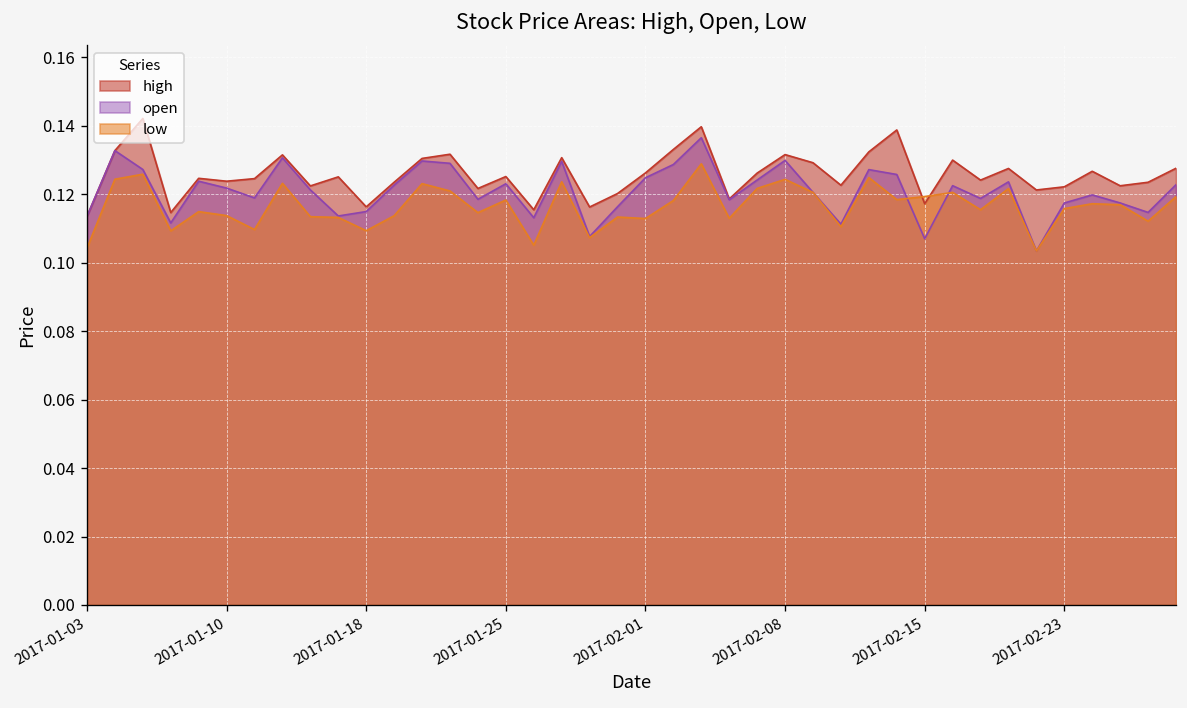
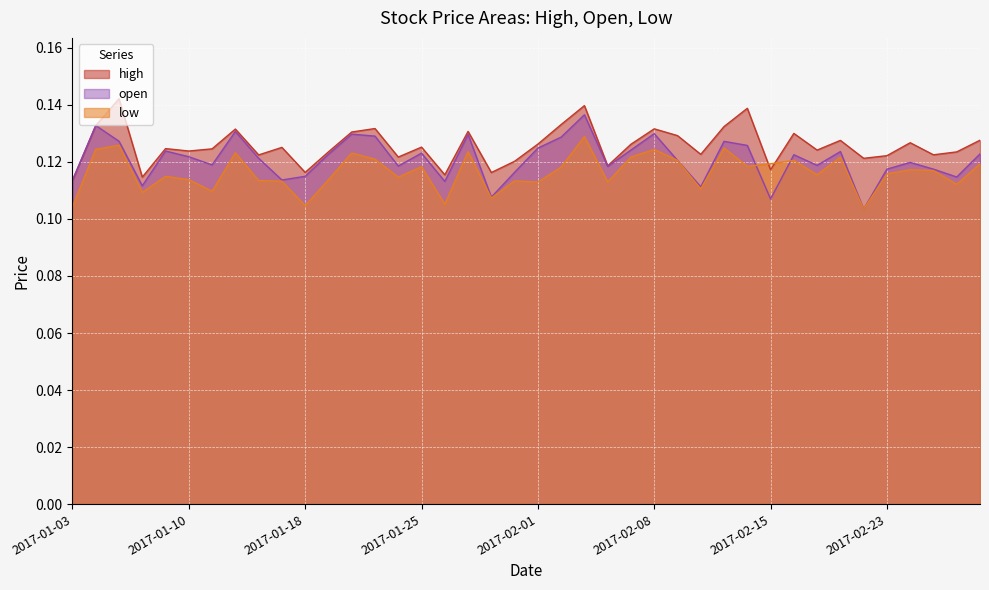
  {
    "high": {
      "2017-01-10": 0.124,
      "2017-01-18": 0.116,
      "2017-01-25": 0.125,
      "2017-02-01": 0.126,
      "2017-02-08": 0.132,
      "2017-02-15": 0.117,
      "2017-02-23": 0.122
    },
    "open": {
      "2017-01-10": 0.122,
      "2017-01-18": 0.115,
      "2017-01-25": 0.123,
      "2017-02-01": 0.125,
      "2017-02-08": 0.130,
      "2017-02-15": 0.107,
      "2017-02-23": 0.117
    },
    "low": {
      "2017-01-03": 0.104,
      "2017-01-10": 0.114,
-     "2017-01-18": 0.109,
+     "2017-01-18": 0.105,
      "2017-01-25": 0.118,
      "2017-02-01": 0.113,
      "2017-02-08": 0.124,
      "2017-02-15": 0.119,
      "2017-02-23": 0.116
    }
  }
